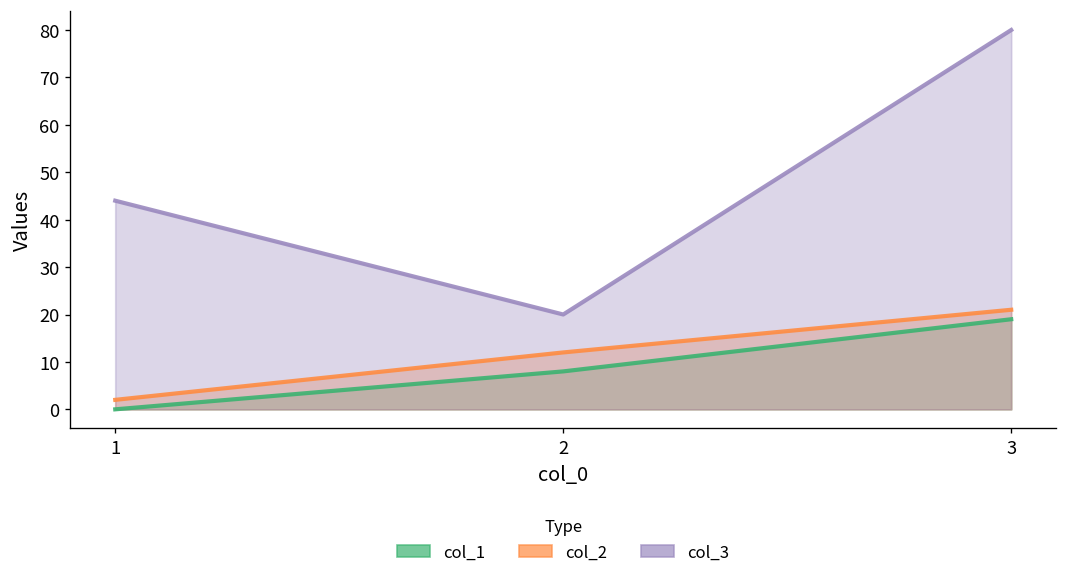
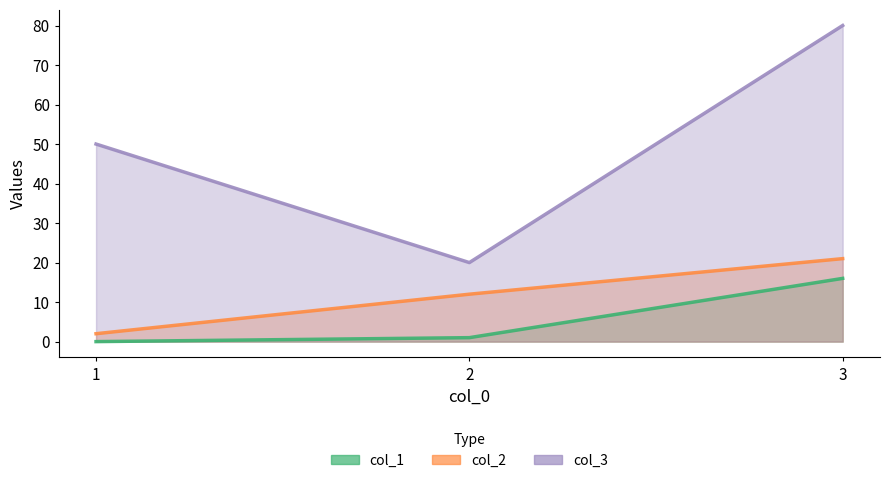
  {
    "col_1": {
      "1": 0,
-     "2": 8,
-     "3": 19
+     "2": 1,
+     "3": 16
    },
    "col_2": {
      "1": 2,
      "2": 12,
      "3": 21
    },
    "col_3": {
-     "1": 44,
+     "1": 50,
      "2": 20,
      "3": 80
    }
  }
